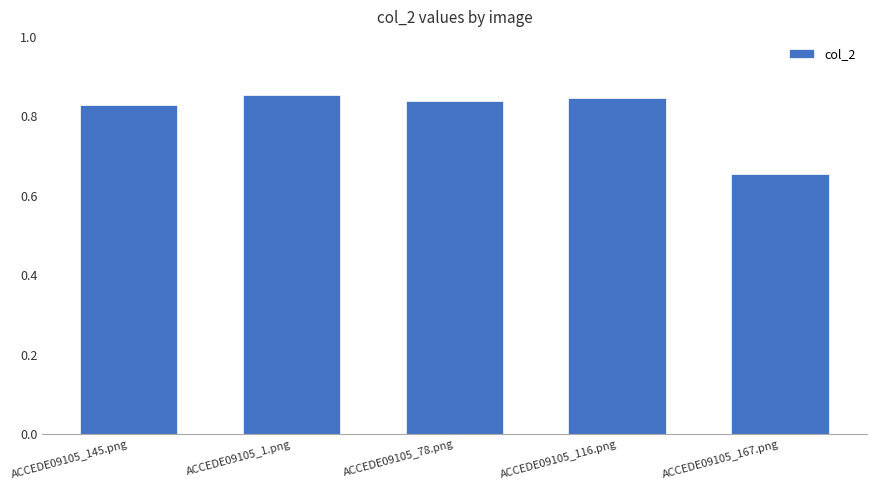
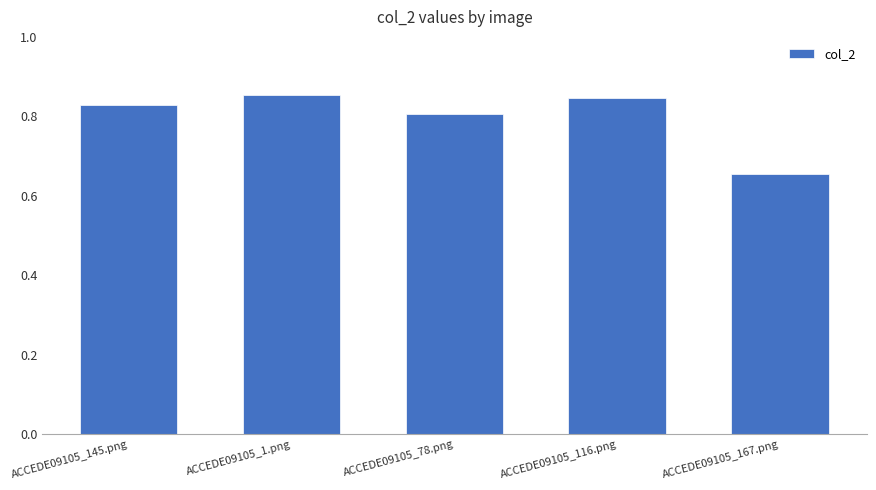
  {
    "ACCEDE09105_145.png": 0.83,
    "ACCEDE09105_1.png": 0.85,
-   "ACCEDE09105_78.png": 0.84,
+   "ACCEDE09105_78.png": 0.80,
    "ACCEDE09105_116.png": 0.85,
    "ACCEDE09105_167.png": 0.65
  }
